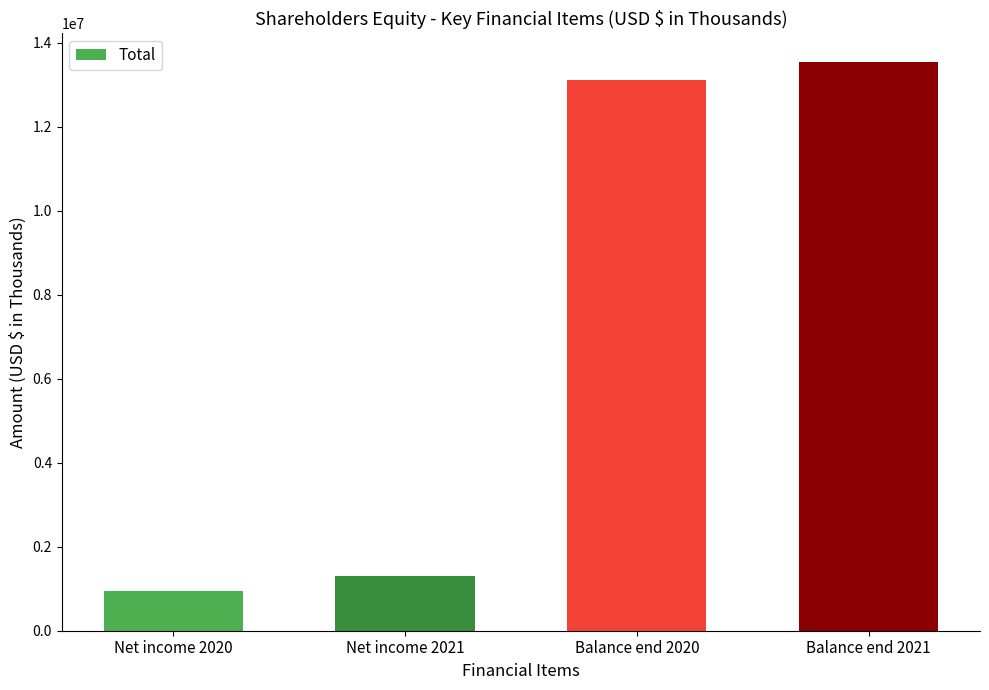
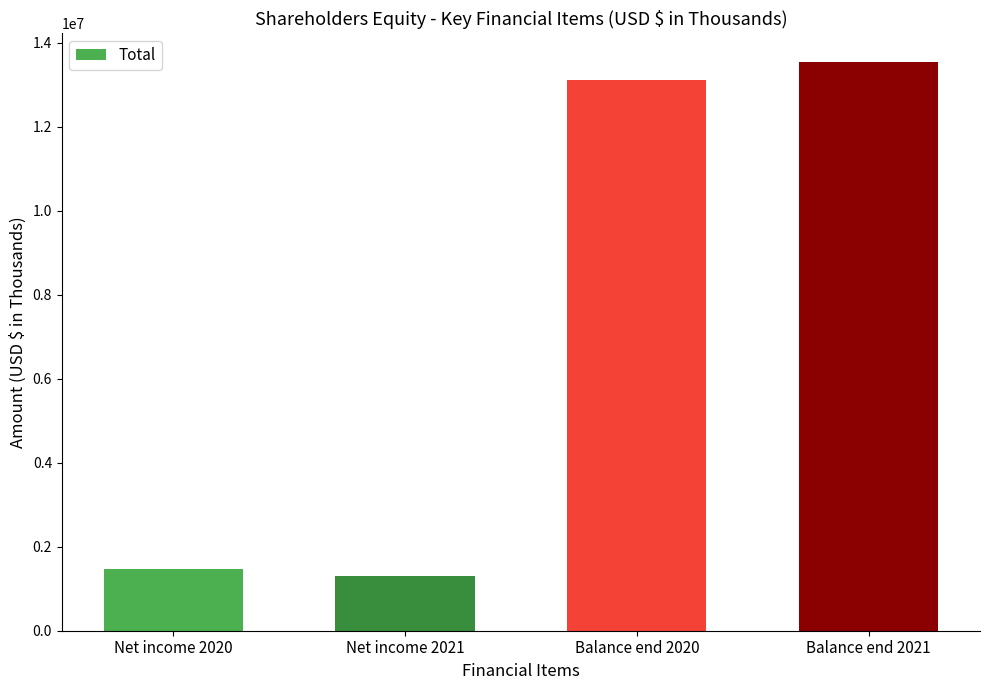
  {
-   "Net income 2020": 900000,
+   "Net income 2020": 1500000,
    "Net income 2021": 1300000,
    "Balance end 2020": 13100000,
    "Balance end 2021": 13500000
  }
